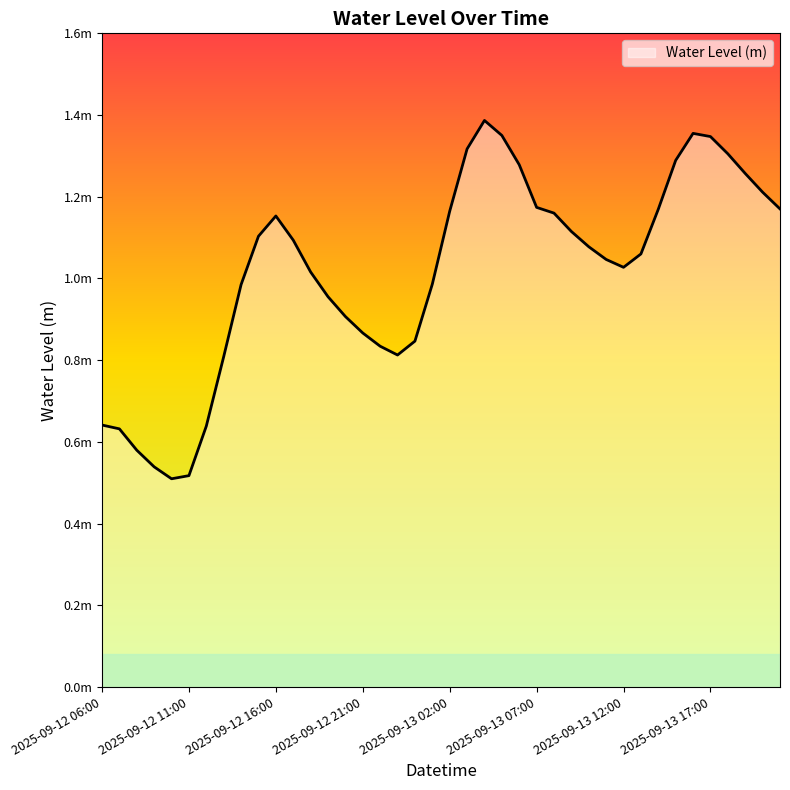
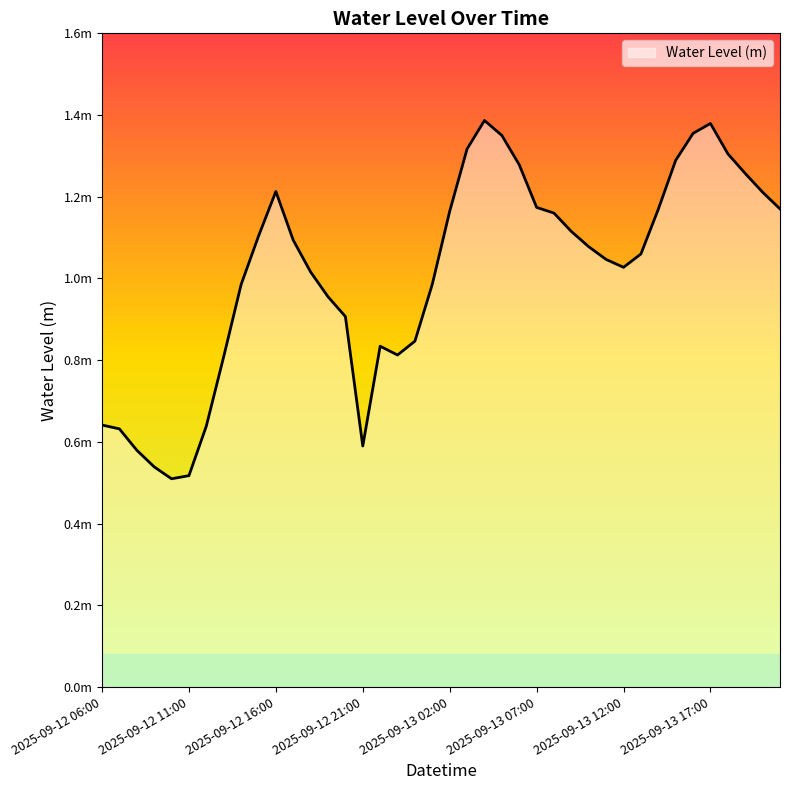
  {
    "2025-09-12 06:00": "0.64m",
    "2025-09-12 11:00": "0.52m",
-   "2025-09-12 16:00": "1.15m",
-   "2025-09-12 21:00": "0.87m",
+   "2025-09-12 16:00": "1.21m",
+   "2025-09-12 21:00": "0.59m",
    "2025-09-13 02:00": "1.16m",
    "2025-09-13 07:00": "1.17m",
    "2025-09-13 12:00": "1.03m",
-   "2025-09-13 17:00": "1.35m"
+   "2025-09-13 17:00": "1.38m"
  }
